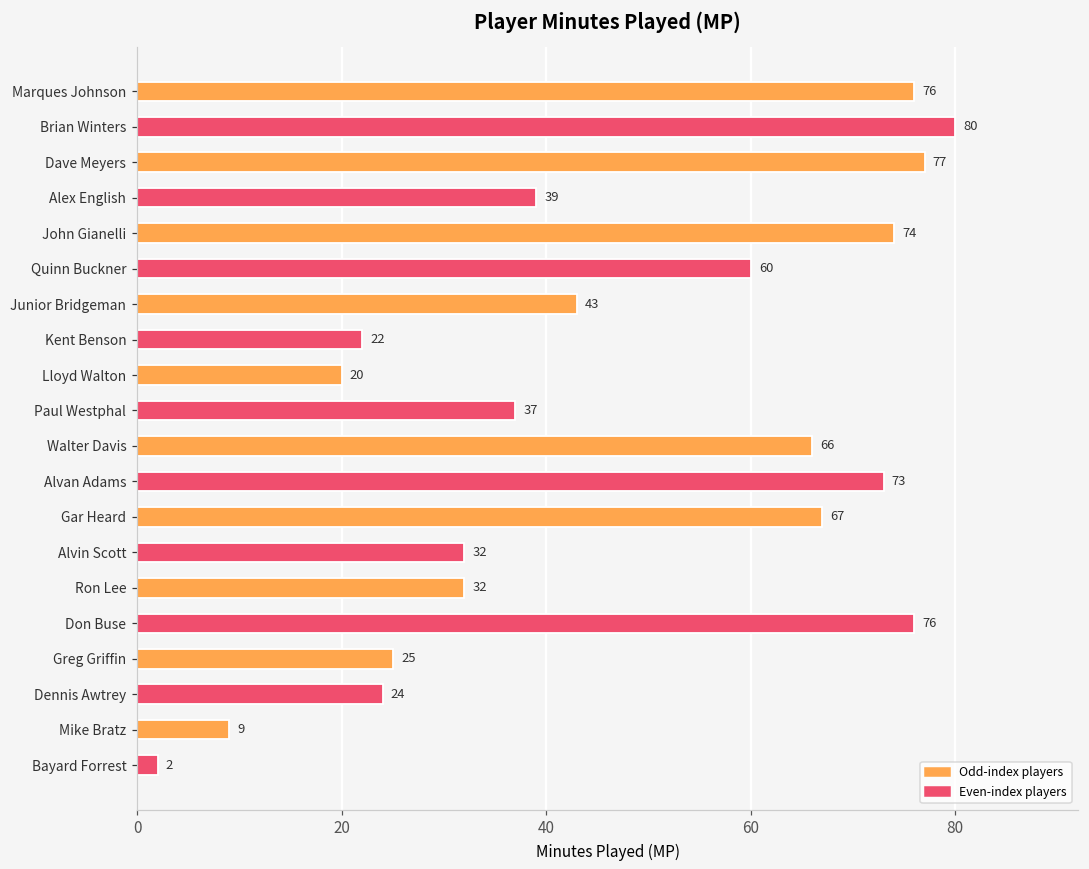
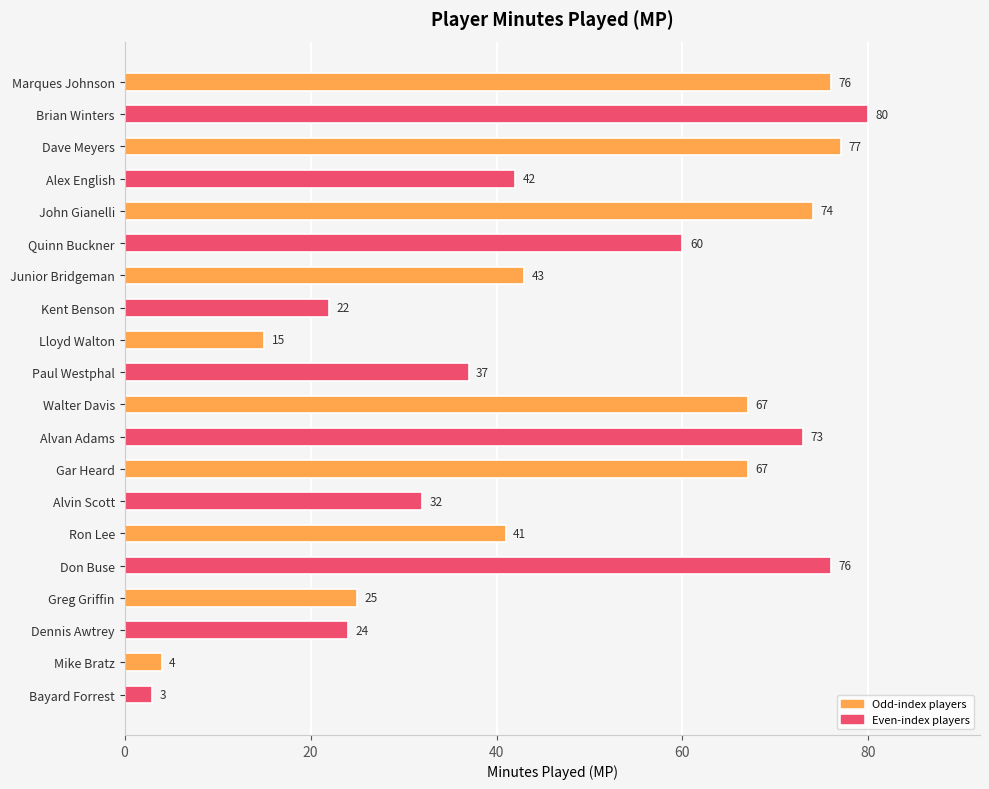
  {
    "Marques Johnson": 76,
    "Brian Winters": 80,
    "Dave Meyers": 77,
-   "Alex English": 39,
+   "Alex English": 42,
    "John Gianelli": 74,
    "Quinn Buckner": 60,
    "Junior Bridgeman": 43,
    "Kent Benson": 22,
-   "Lloyd Walton": 20,
+   "Lloyd Walton": 15,
    "Paul Westphal": 37,
-   "Walter Davis": 66,
+   "Walter Davis": 67,
    "Alvan Adams": 73,
    "Gar Heard": 67,
    "Alvin Scott": 32,
-   "Ron Lee": 32,
+   "Ron Lee": 41,
    "Don Buse": 76,
    "Greg Griffin": 25,
    "Dennis Awtrey": 24,
-   "Mike Bratz": 9,
-   "Bayard Forrest": 2
+   "Mike Bratz": 4,
+   "Bayard Forrest": 3
  }
